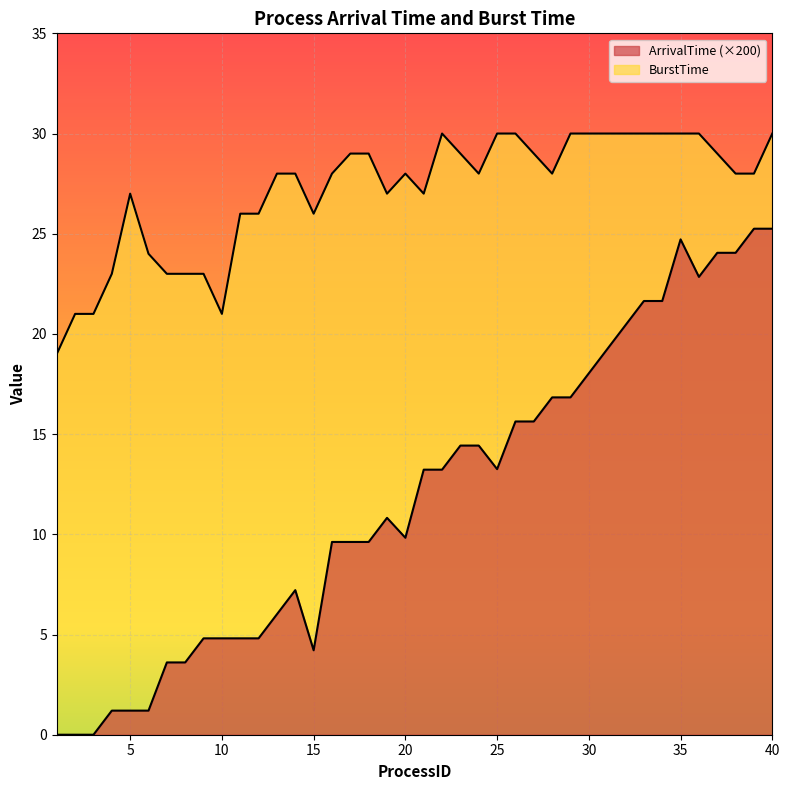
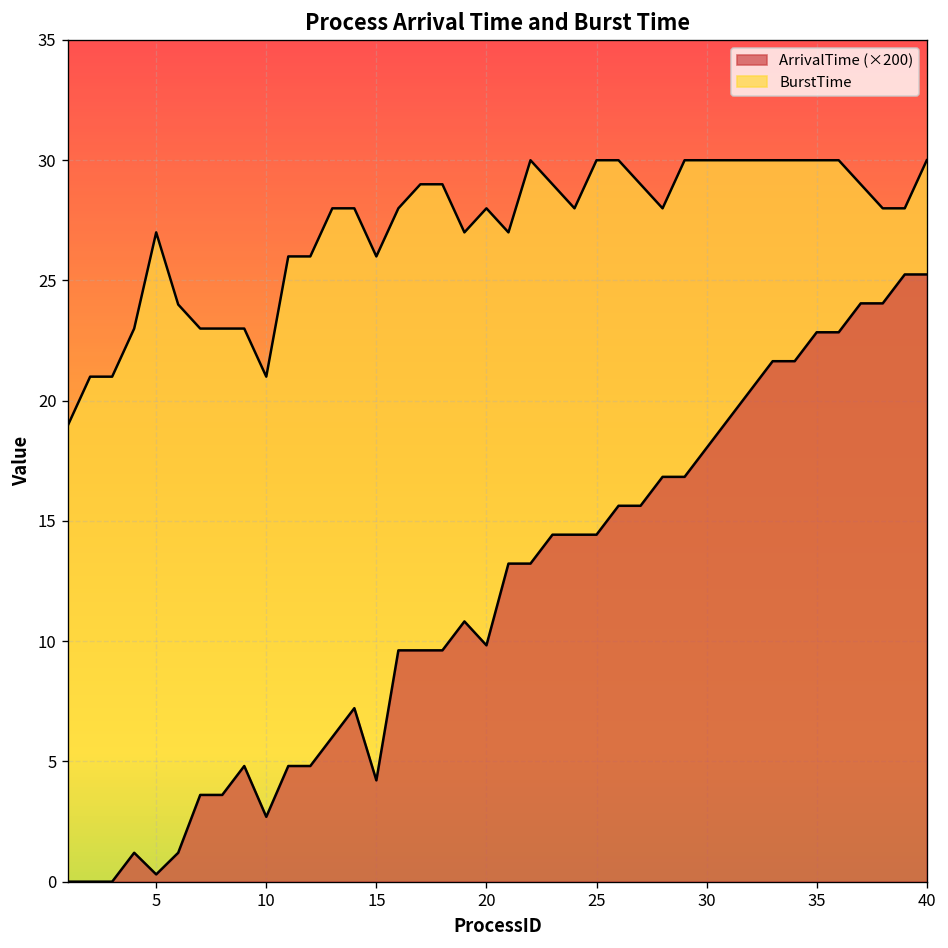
  {
    "ArrivalTime (×200)": {
-     "5": 1.2,
-     "10": 4.8,
+     "5": 0.3,
+     "10": 2.7,
      "15": 4.2,
      "20": 9.8,
-     "25": 13.3,
+     "25": 14.4,
      "30": 18.0,
-     "35": 24.7,
+     "35": 22.8,
      "40": 25.3
    },
    "BurstTime": {
      "5": 27.0,
      "10": 21.0,
      "15": 26.0,
      "20": 28.0,
      "25": 30.0,
      "30": 30.0,
      "35": 30.0,
      "40": 30.0
    }
  }
